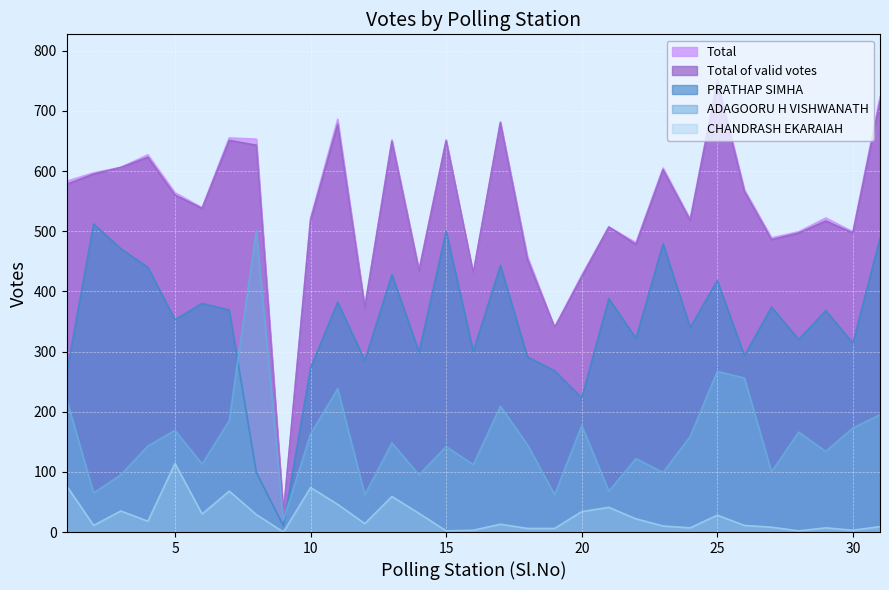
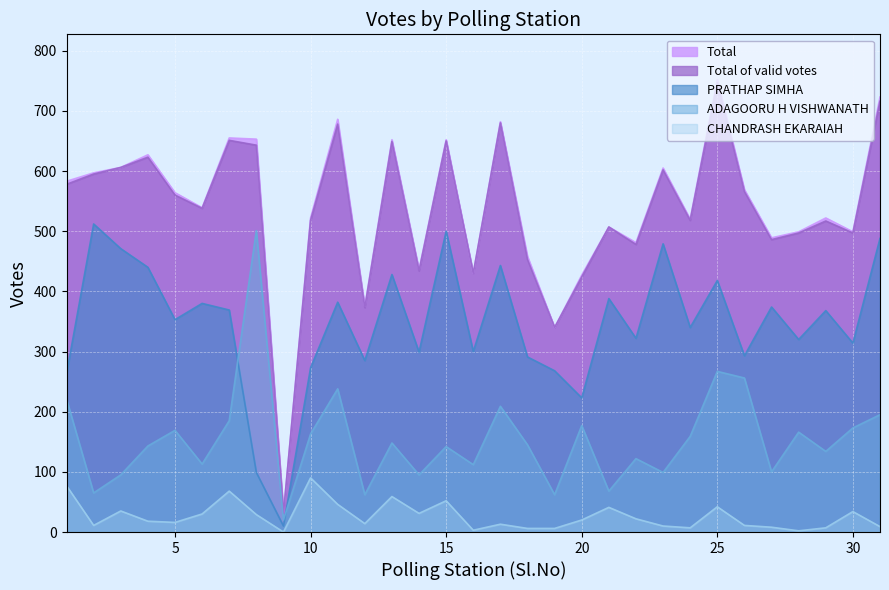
  {
    "CHANDRASH EKARAIAH": {
-     "5": 110,
-     "10": 70,
-     "15": 0,
-     "20": 30,
-     "25": 30,
-     "30": 0
+     "5": 20,
+     "10": 90,
+     "15": 50,
+     "20": 20,
+     "25": 40,
+     "30": 30
    }
  }
